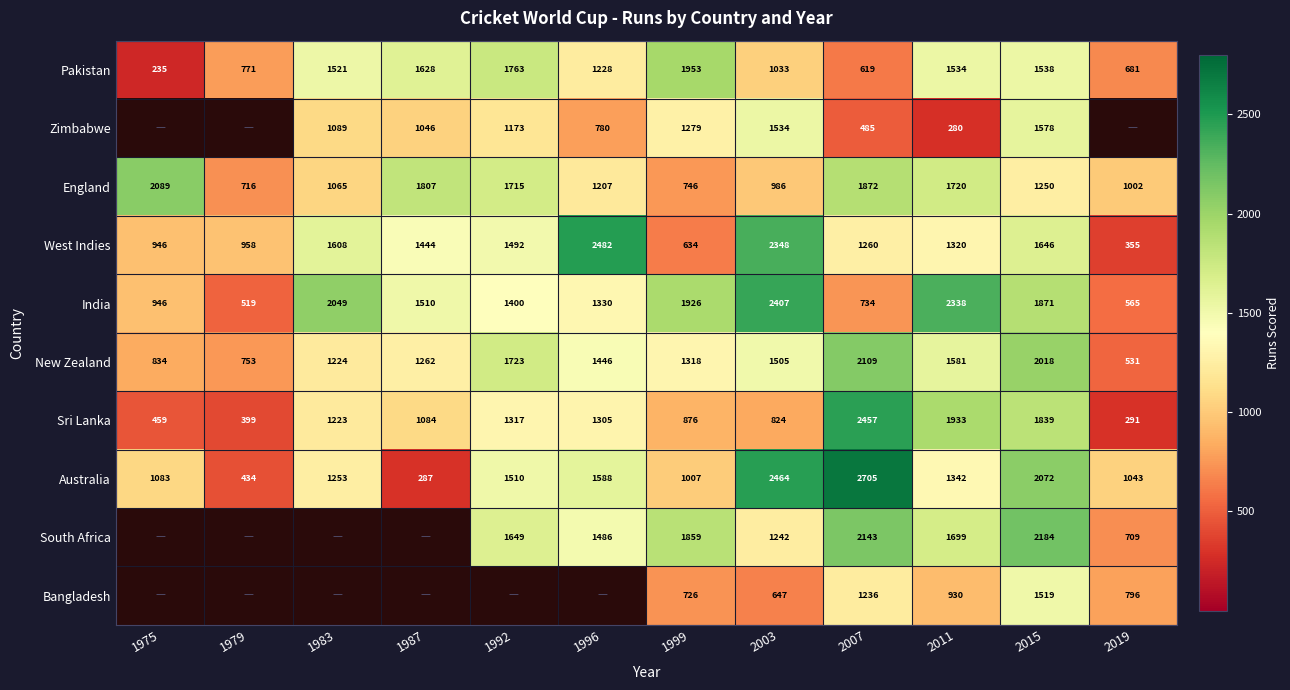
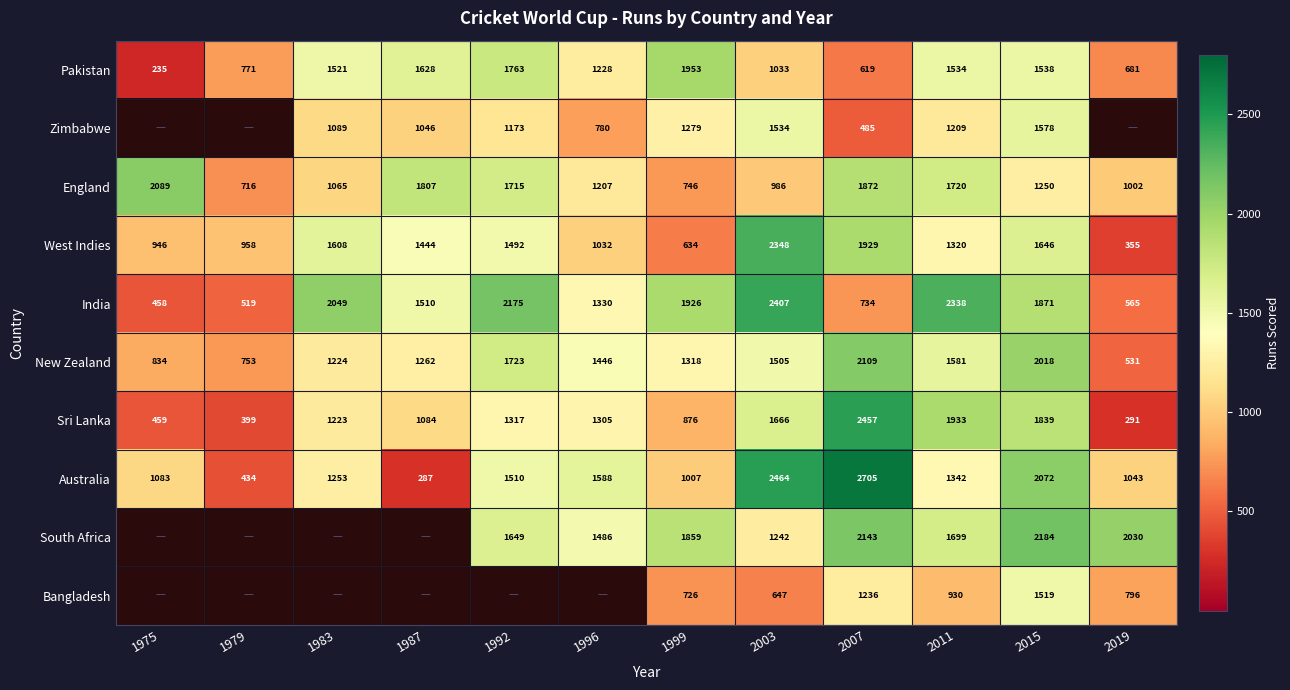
  {
    "Pakistan": {
      "1975": 235,
      "1979": 771,
      "1983": 1521,
      "1987": 1628,
      "1992": 1763,
      "1996": 1228,
      "1999": 1953,
      "2003": 1033,
      "2007": 619,
      "2011": 1534,
      "2015": 1538,
      "2019": 681
    },
    "Zimbabwe": {
      "1983": 1089,
      "1987": 1046,
      "1992": 1173,
      "1996": 780,
      "1999": 1279,
      "2003": 1534,
      "2007": 485,
-     "2011": 280,
+     "2011": 1209,
      "2015": 1578
    },
    "England": {
      "1975": 2089,
      "1979": 716,
      "1983": 1065,
      "1987": 1807,
      "1992": 1715,
      "1996": 1207,
      "1999": 746,
      "2003": 986,
      "2007": 1872,
      "2011": 1720,
      "2015": 1250,
      "2019": 1002
    },
    "West Indies": {
      "1975": 946,
      "1979": 958,
      "1983": 1608,
      "1987": 1444,
      "1992": 1492,
-     "1996": 2482,
+     "1996": 1032,
      "1999": 634,
      "2003": 2348,
-     "2007": 1260,
+     "2007": 1929,
      "2011": 1320,
      "2015": 1646,
      "2019": 355
    },
    "India": {
-     "1975": 946,
+     "1975": 458,
      "1979": 519,
      "1983": 2049,
      "1987": 1510,
-     "1992": 1400,
+     "1992": 2175,
      "1996": 1330,
      "1999": 1926,
      "2003": 2407,
      "2007": 734,
      "2011": 2338,
      "2015": 1871,
      "2019": 565
    },
    "New Zealand": {
      "1975": 834,
      "1979": 753,
      "1983": 1224,
      "1987": 1262,
      "1992": 1723,
      "1996": 1446,
      "1999": 1318,
      "2003": 1505,
      "2007": 2109,
      "2011": 1581,
      "2015": 2018,
      "2019": 531
    },
    "Sri Lanka": {
      "1975": 459,
      "1979": 399,
      "1983": 1223,
      "1987": 1084,
      "1992": 1317,
      "1996": 1305,
      "1999": 876,
-     "2003": 824,
+     "2003": 1666,
      "2007": 2457,
      "2011": 1933,
      "2015": 1839,
      "2019": 291
    },
    "Australia": {
      "1975": 1083,
      "1979": 434,
      "1983": 1253,
      "1987": 287,
      "1992": 1510,
      "1996": 1588,
      "1999": 1007,
      "2003": 2464,
      "2007": 2705,
      "2011": 1342,
      "2015": 2072,
      "2019": 1043
    },
    "South Africa": {
      "1992": 1649,
      "1996": 1486,
      "1999": 1859,
      "2003": 1242,
      "2007": 2143,
      "2011": 1699,
      "2015": 2184,
-     "2019": 709
+     "2019": 2030
    },
    "Bangladesh": {
      "1999": 726,
      "2003": 647,
      "2007": 1236,
      "2011": 930,
      "2015": 1519,
      "2019": 796
    }
  }
